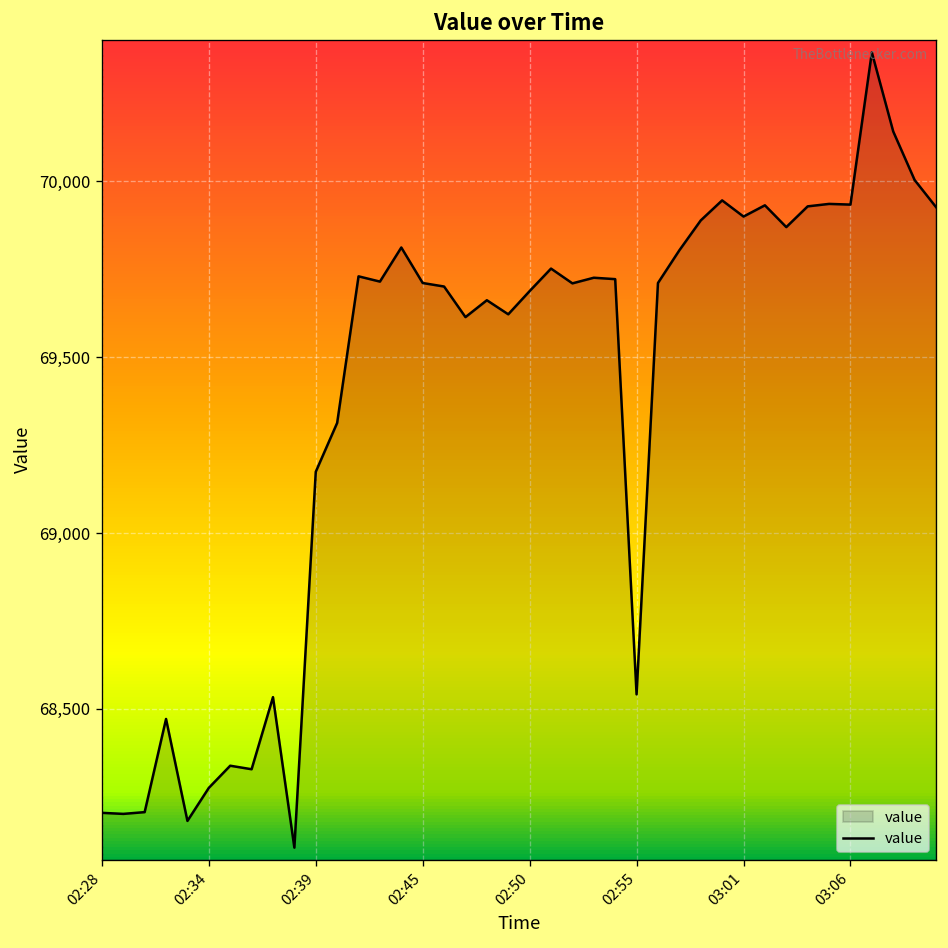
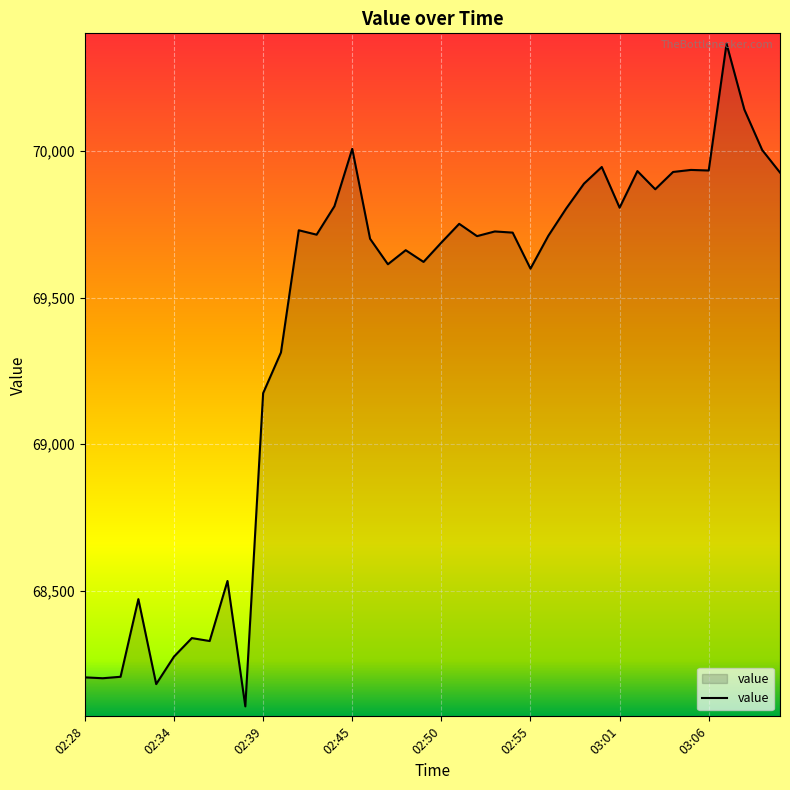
  {
    "02:28": "68,200",
    "02:34": "68,280",
    "02:39": "69,170",
-   "02:45": "69,710",
+   "02:45": "70,010",
    "02:50": "69,690",
-   "02:55": "68,540",
-   "03:01": "69,900",
+   "02:55": "69,600",
+   "03:01": "69,810",
    "03:06": "69,930"
  }
